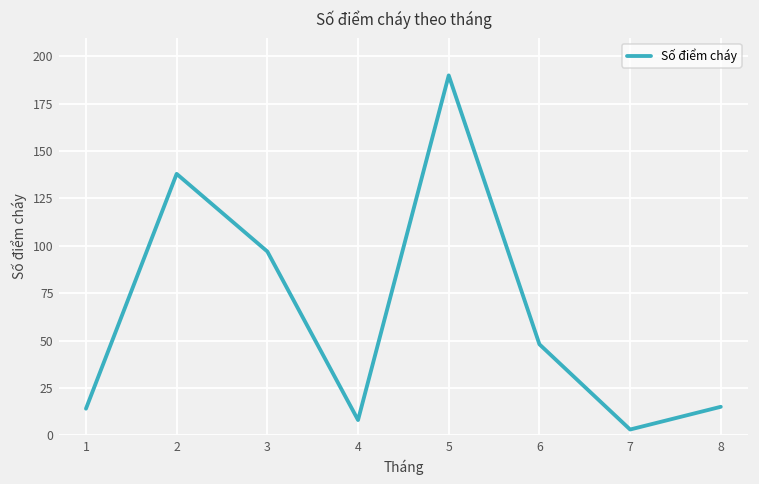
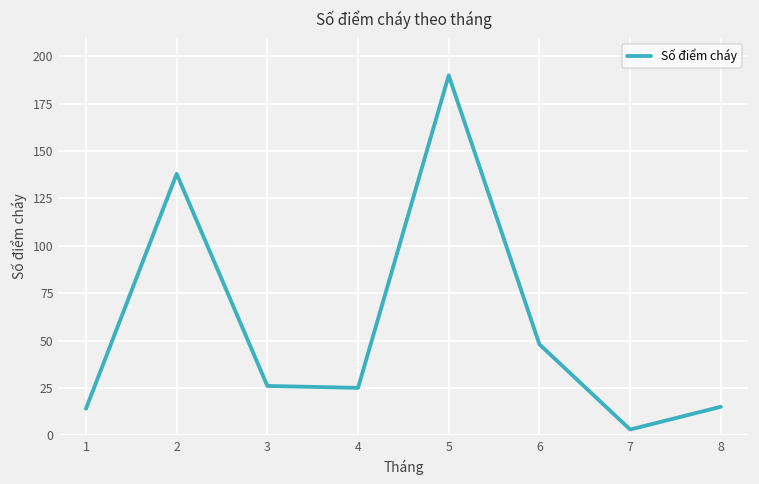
  {
    "1": 14,
    "2": 138,
-   "3": 97,
-   "4": 8,
+   "3": 26,
+   "4": 25,
    "5": 190,
    "6": 48,
    "7": 3,
    "8": 15
  }
